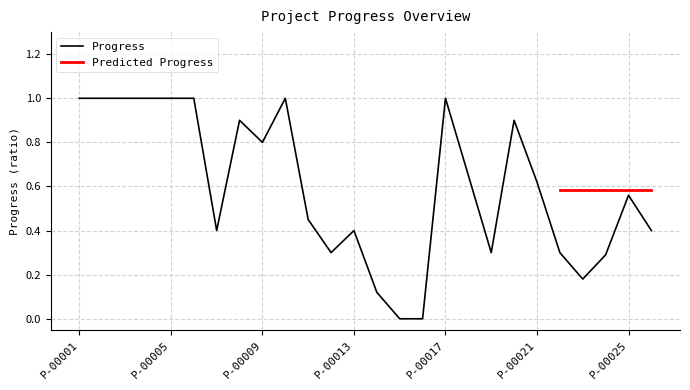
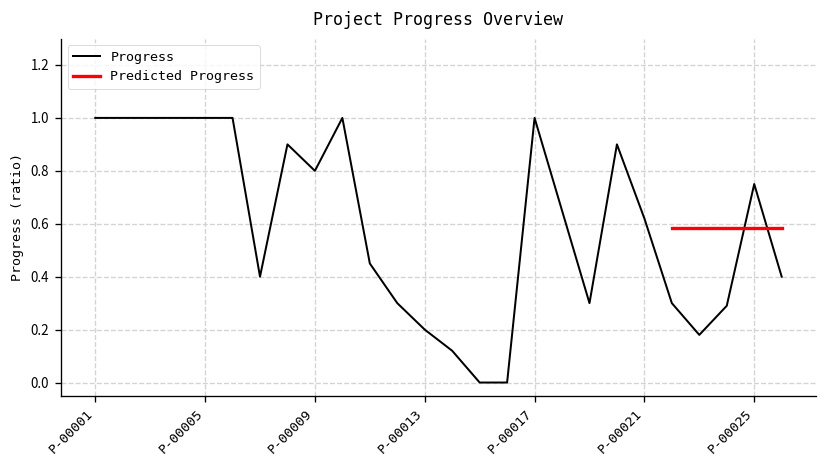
  {
    "Progress": {
      "P-00001": 1.00,
      "P-00005": 1.00,
      "P-00009": 0.80,
-     "P-00013": 0.4,
+     "P-00013": 0.2,
      "P-00017": 1.00,
      "P-00021": 0.62,
-     "P-00025": 0.56
+     "P-00025": 0.75
    },
    "Predicted Progress": {
      "P-00025": 0.59
    }
  }
